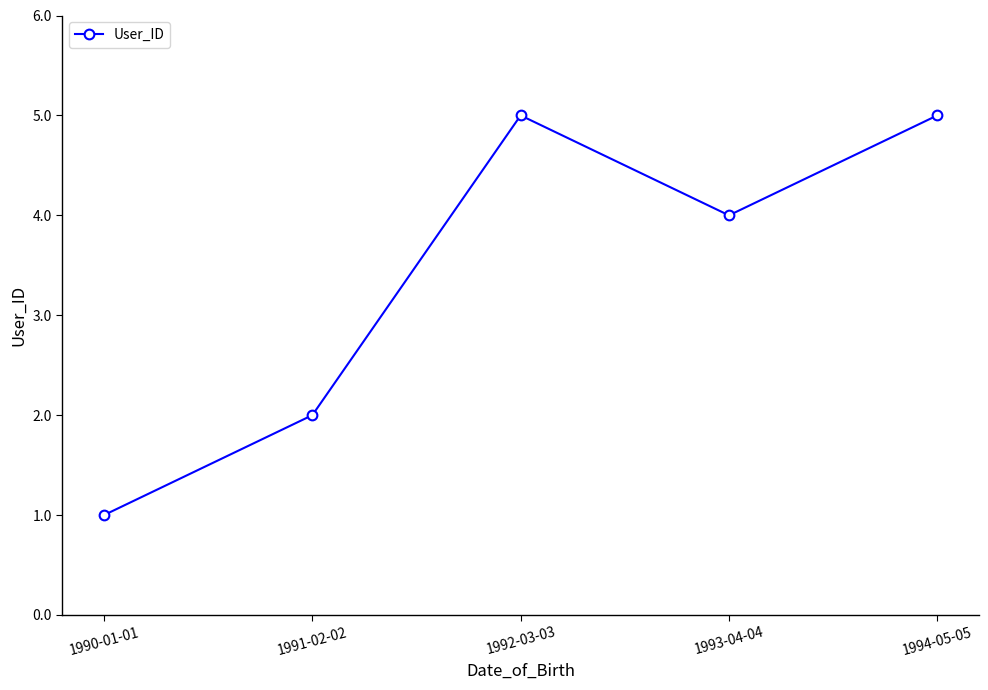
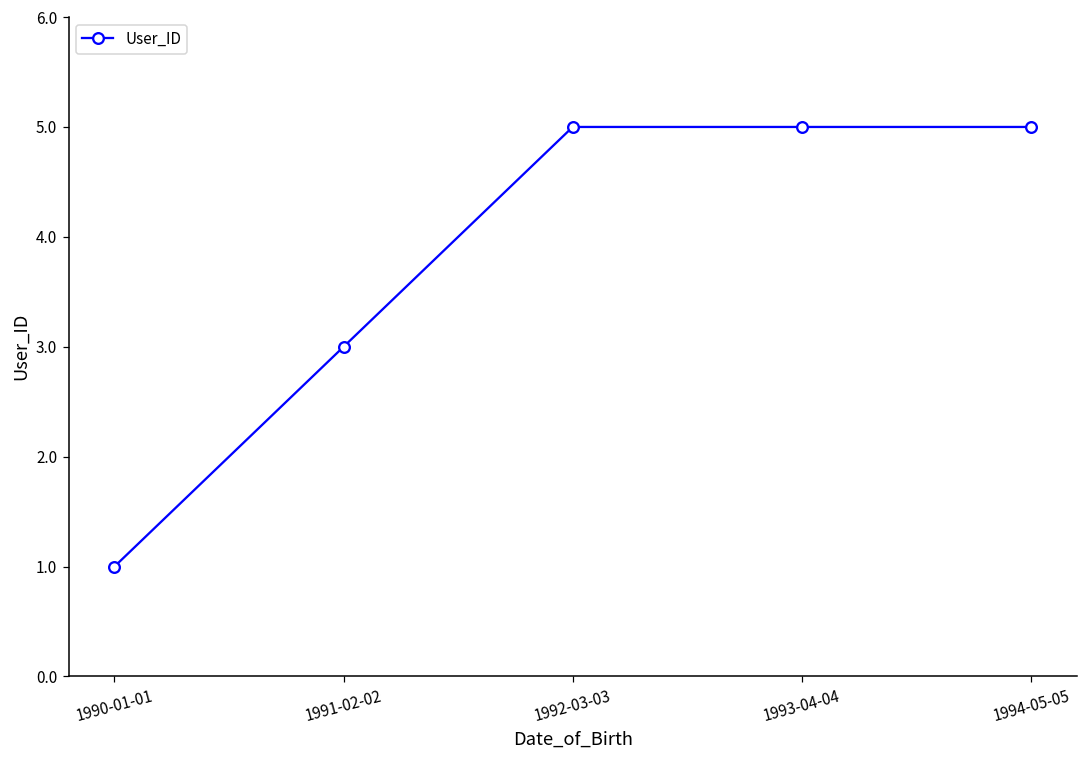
  {
    "1990-01-01": 1,
-   "1991-02-02": 2,
+   "1991-02-02": 3,
    "1992-03-03": 5,
-   "1993-04-04": 4,
+   "1993-04-04": 5,
    "1994-05-05": 5
  }
